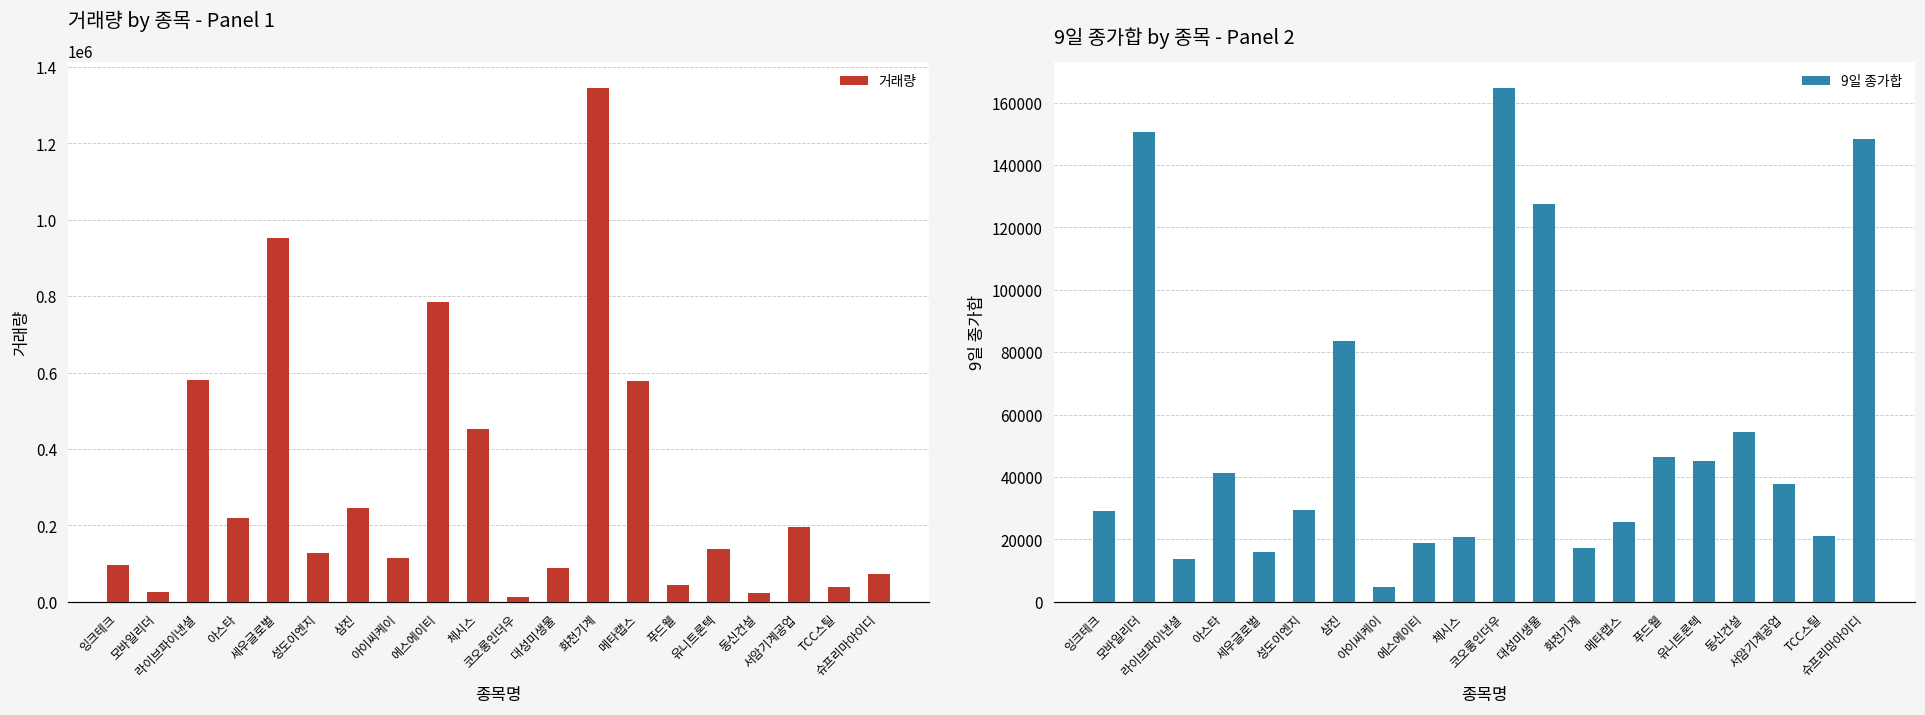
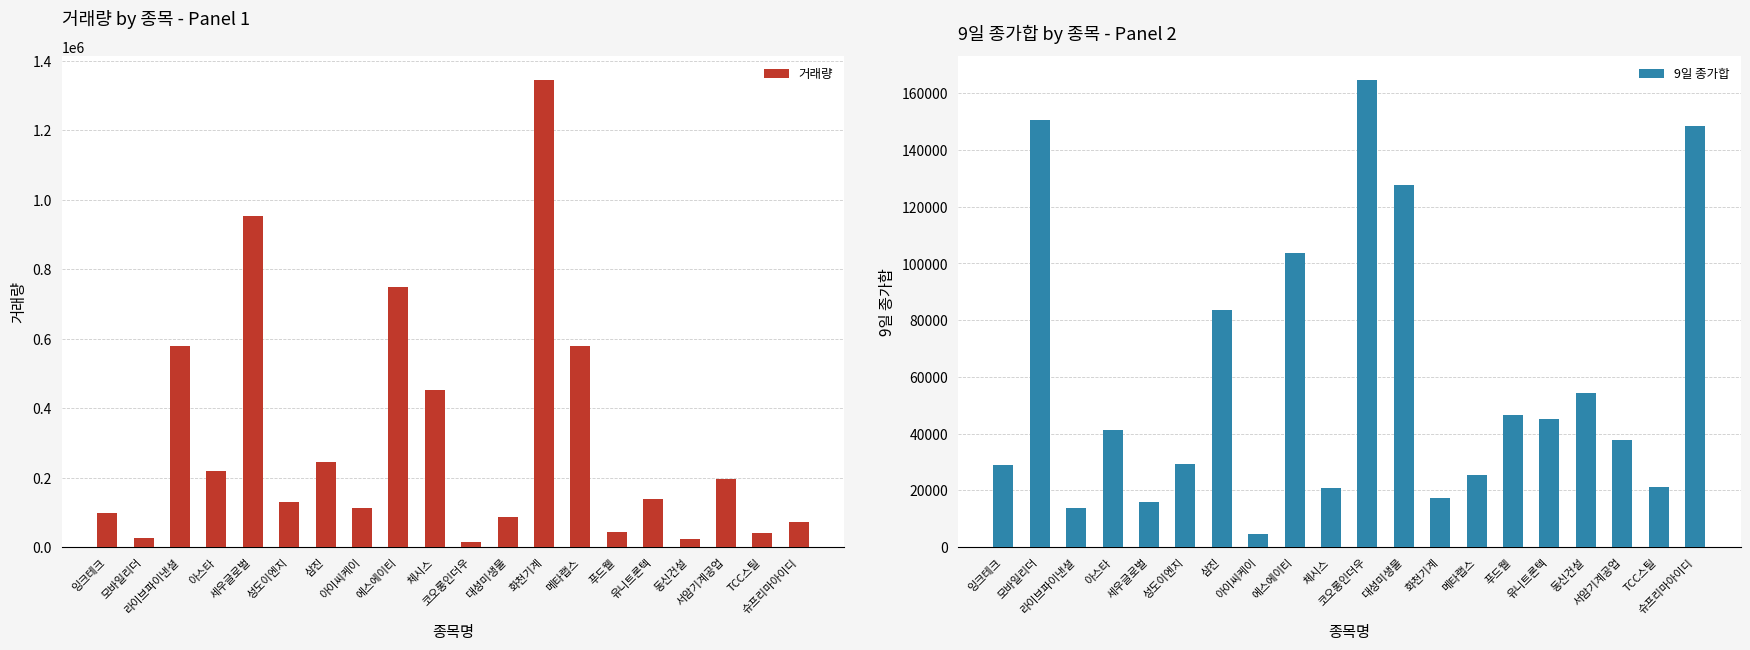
  {
    "거래량 by 종목 - Panel 1": {
      "잉크테크": 100000,
      "모바일리더": 30000,
      "라이브파이낸셜": 580000,
      "아스타": 220000,
      "세우글로벌": 950000,
      "성도이엔지": 130000,
      "삼진": 240000,
      "아이씨케이": 110000,
-     "에스에이티": 780000,
+     "에스에이티": 750000,
      "체시스": 450000,
      "코오롱인더우": 10000,
      "대성미생물": 90000,
      "화천기계": 1350000,
      "메타랩스": 580000,
      "푸드웰": 40000,
      "유니트론텍": 140000,
      "동신건설": 20000,
      "서암기계공업": 200000,
      "TCC스틸": 40000,
      "슈프리마아이디": 70000
    },
    "9일 종가합 by 종목 - Panel 2": {
      "잉크테크": 29000,
      "모바일리더": 151000,
      "라이브파이낸셜": 14000,
      "아스타": 41000,
      "세우글로벌": 16000,
      "성도이엔지": 29000,
      "삼진": 84000,
      "아이씨케이": 5000,
-     "에스에이티": 19000,
+     "에스에이티": 104000,
      "체시스": 21000,
      "코오롱인더우": 165000,
      "대성미생물": 128000,
      "화천기계": 17000,
      "메타랩스": 26000,
      "푸드웰": 46000,
      "유니트론텍": 45000,
      "동신건설": 54000,
      "서암기계공업": 38000,
      "TCC스틸": 21000,
      "슈프리마아이디": 148000
    }
  }
